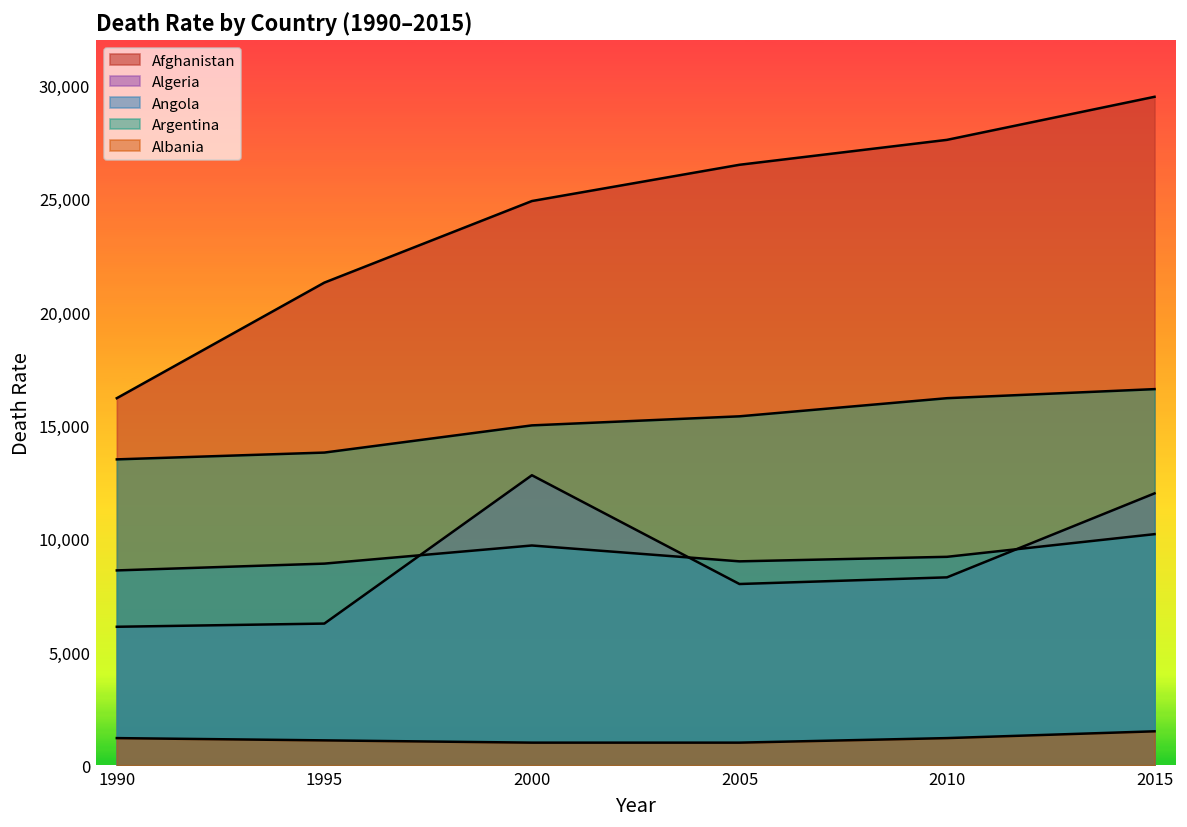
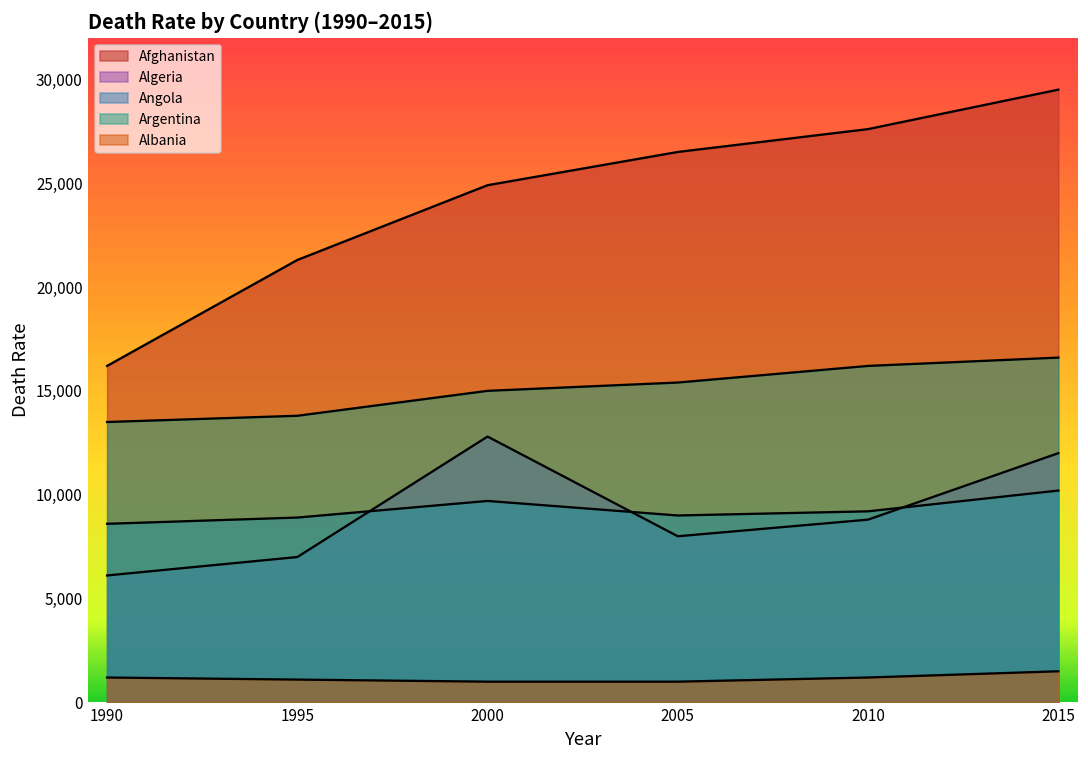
  {
    "Algeria": {
      "1990": "6,100",
-     "1995": "6,300",
+     "1995": "7,000",
      "2000": "12,800",
      "2005": "8,000",
-     "2010": "8,300",
+     "2010": "8,800",
      "2015": "12,000"
    }
  }
